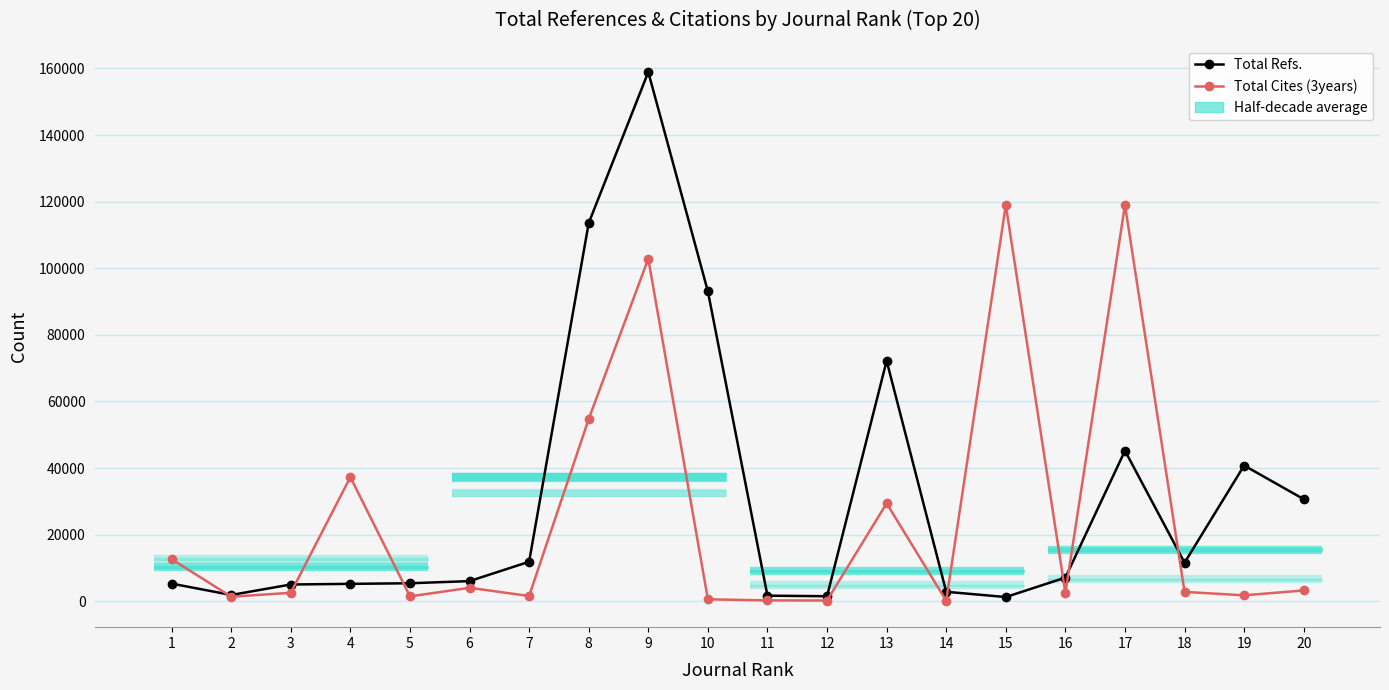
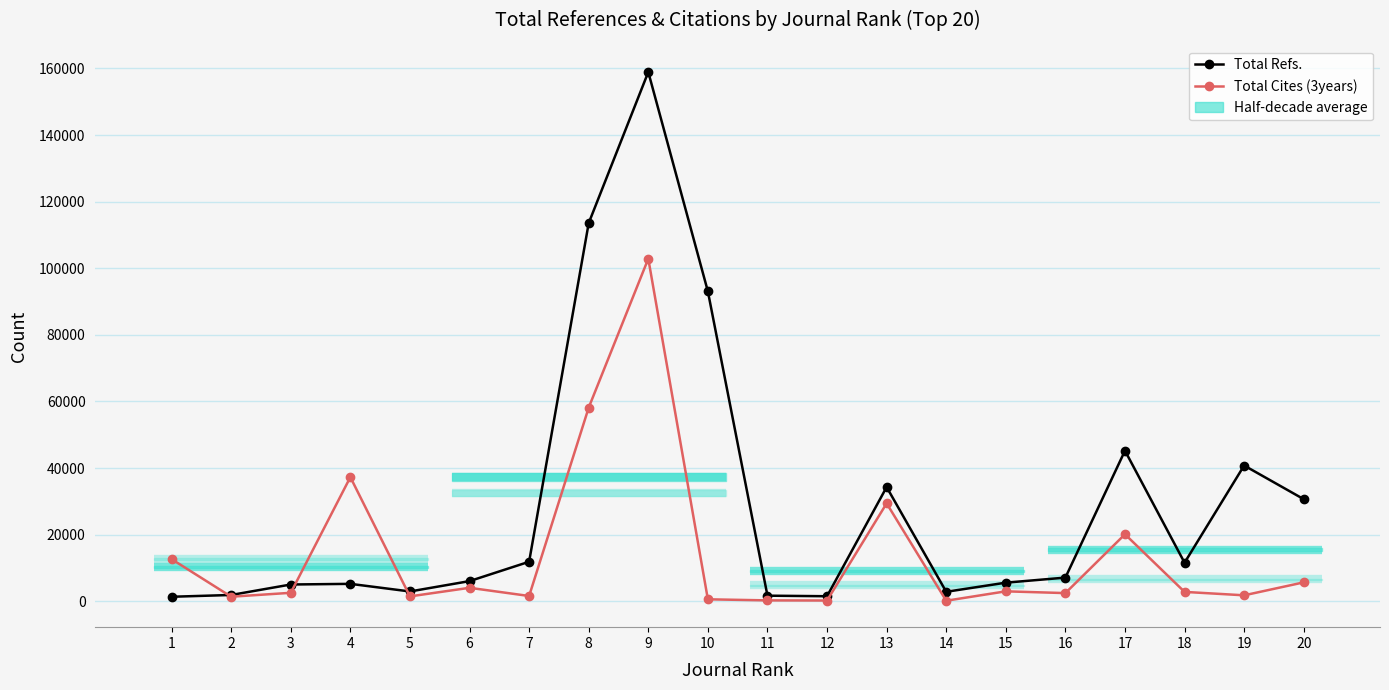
  {
    "Total Refs.": {
-     "1": 5000,
+     "1": 1000,
      "3": 5000,
      "4": 5000,
-     "5": 5000,
+     "5": 3000,
      "6": 6000,
      "7": 12000,
      "8": 114000,
      "9": 159000,
      "10": 93000,
      "11": 2000,
      "12": 1000,
-     "13": 72000,
+     "13": 34000,
      "14": 3000,
-     "15": 1000,
+     "15": 6000,
      "16": 7000,
      "17": 45000,
      "18": 12000,
      "19": 41000,
      "20": 31000
    },
    "Total Cites (3years)": {
      "1": 13000,
      "3": 3000,
      "4": 37000,
      "5": 1000,
      "6": 4000,
      "7": 2000,
-     "8": 55000,
+     "8": 58000,
      "9": 103000,
      "10": 1000,
      "11": 0,
      "12": 0,
      "13": 29000,
      "14": 0,
-     "15": 119000,
+     "15": 3000,
      "16": 2000,
-     "17": 119000,
+     "17": 20000,
      "18": 3000,
      "19": 2000,
-     "20": 3000
+     "20": 6000
    }
  }
